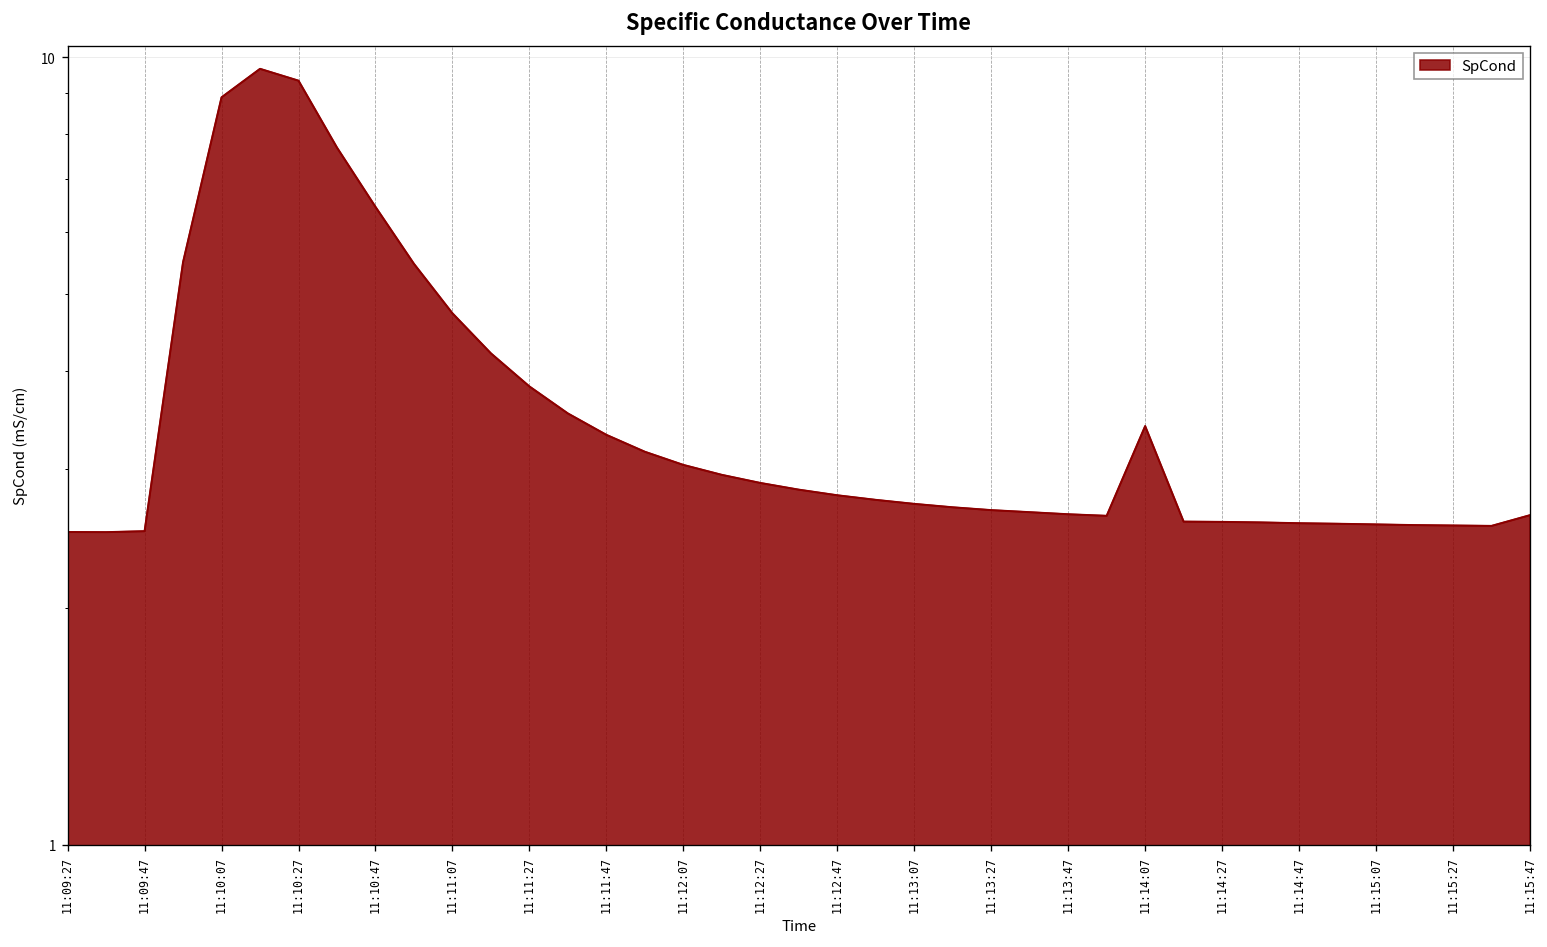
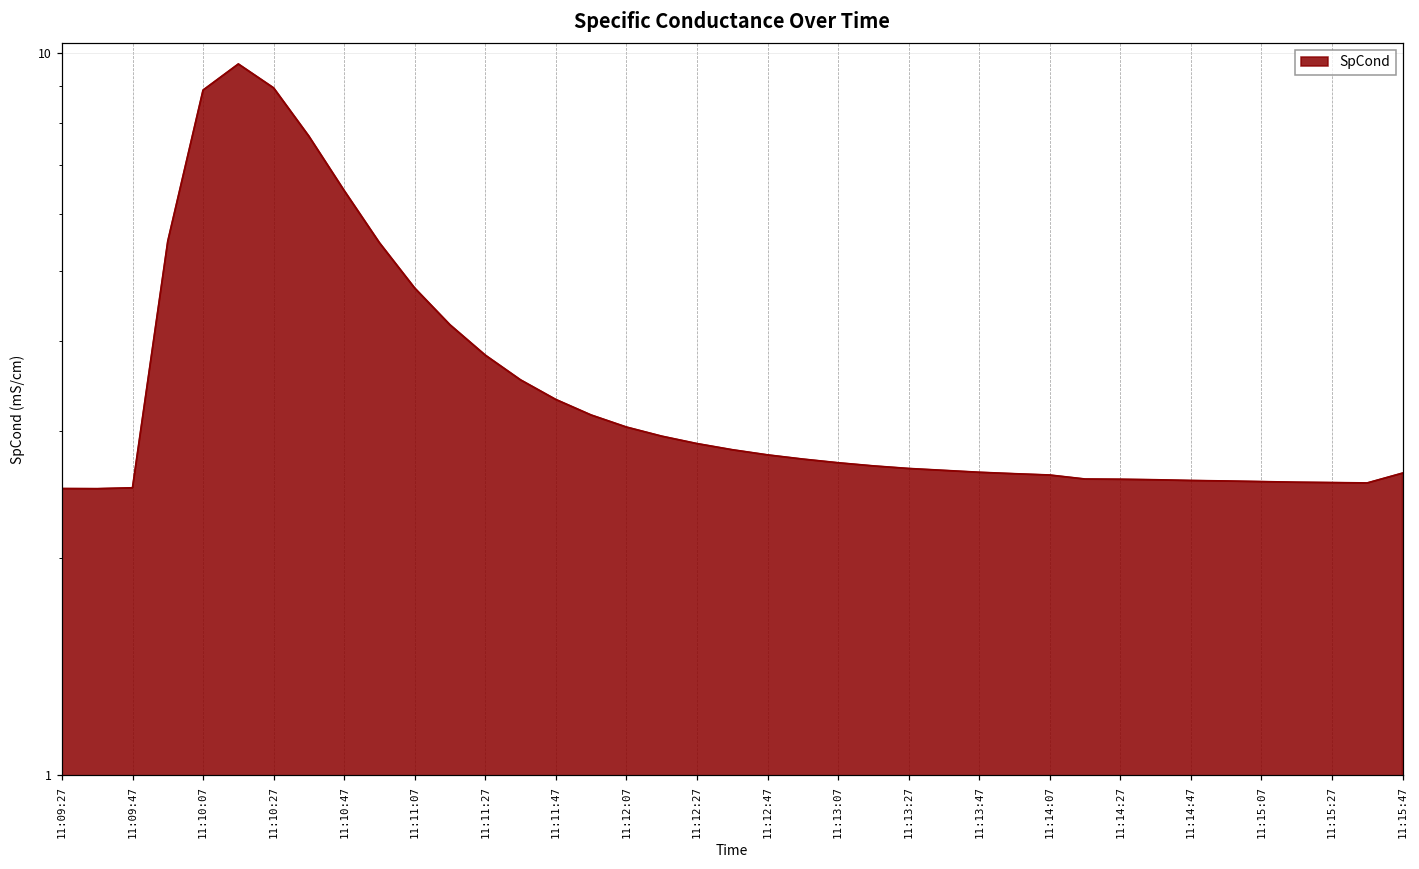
  {
    "11:09:27": 2.50,
    "11:09:47": 2.50,
    "11:10:07": 8.9,
-   "11:10:27": 9.3,
+   "11:10:27": 9.0,
    "11:10:47": 6.5,
    "11:11:07": 4.7,
    "11:11:27": 3.8,
    "11:11:47": 3.3,
    "11:12:07": 3.0,
    "11:12:27": 2.9,
    "11:12:47": 2.78,
    "11:13:07": 2.71,
    "11:13:27": 2.66,
    "11:13:47": 2.63,
-   "11:14:07": 3.4,
+   "11:14:07": 2.61,
    "11:14:27": 2.57,
    "11:14:47": 2.56,
    "11:15:07": 2.55,
    "11:15:27": 2.54,
    "11:15:47": 2.62
  }
